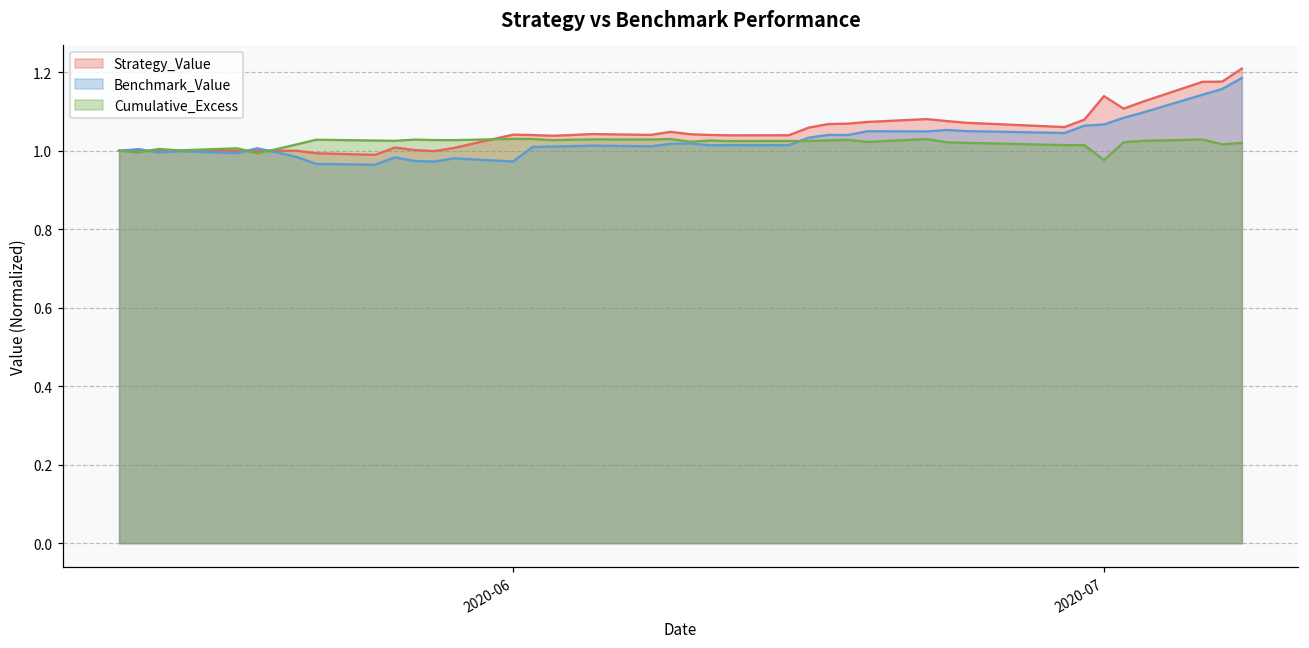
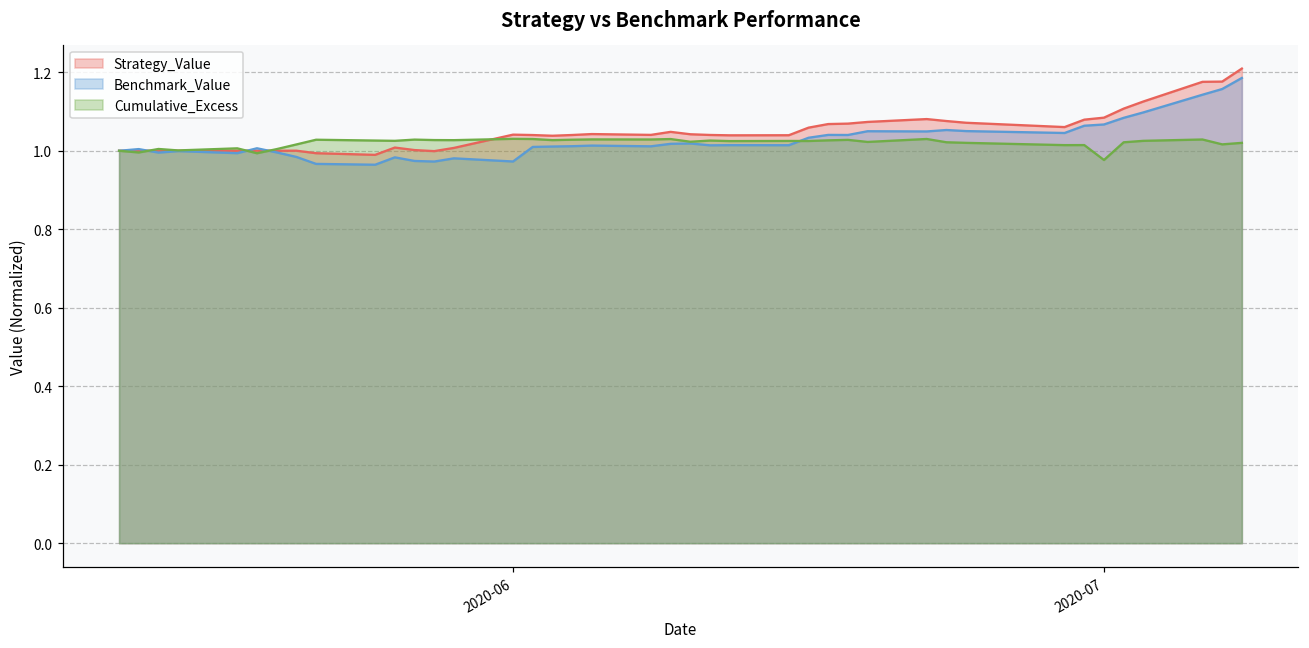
  {
    "Strategy_Value": {
      "2020-06": 1.04,
-     "2020-07": 1.14
+     "2020-07": 1.08
    },
    "Benchmark_Value": {
      "2020-06": 0.97,
      "2020-07": 1.07
    },
    "Cumulative_Excess": {
      "2020-06": 1.03,
      "2020-07": 0.98
    }
  }
